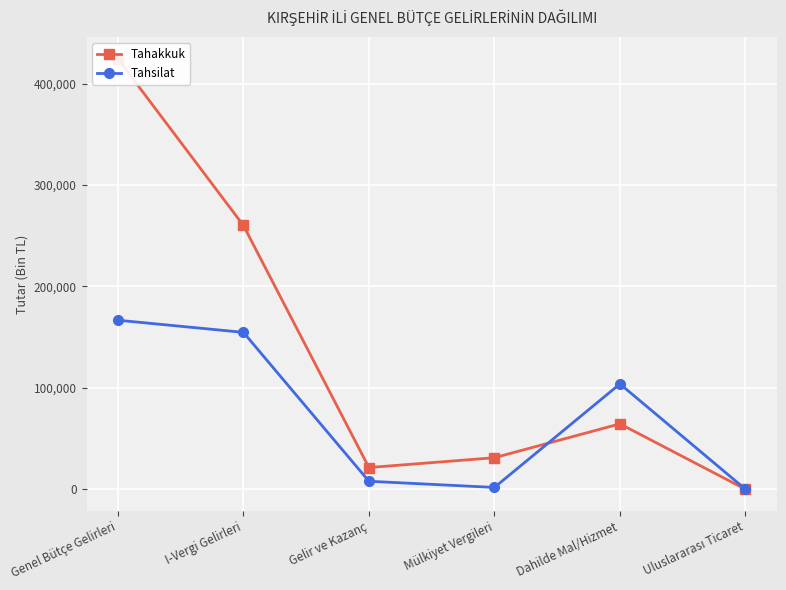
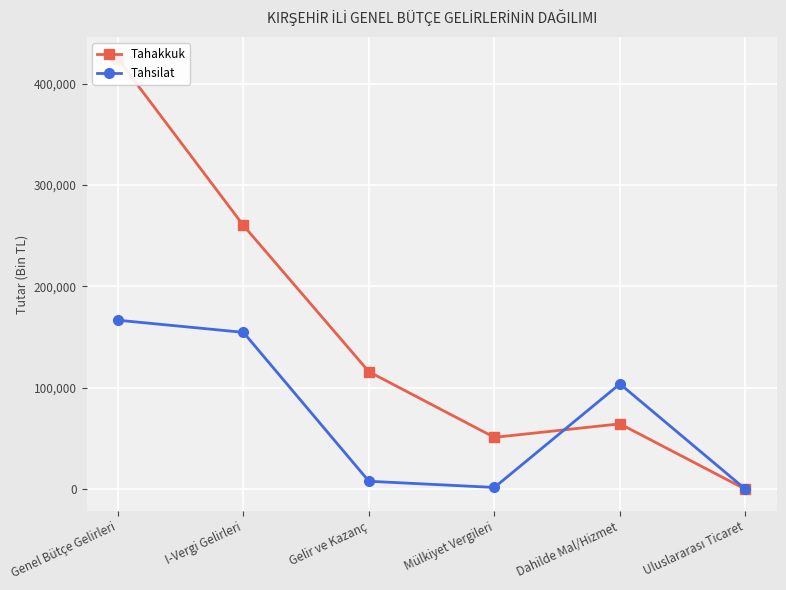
  {
    "Tahakkuk": {
      "I-Vergi Gelirleri": "260,000",
-     "Gelir ve Kazanç": "21,000",
-     "Mülkiyet Vergileri": "31,000",
+     "Gelir ve Kazanç": "116,000",
+     "Mülkiyet Vergileri": "51,000",
      "Dahilde Mal/Hizmet": "64,000"
    },
    "Tahsilat": {
      "Genel Bütçe Gelirleri": "167,000",
      "I-Vergi Gelirleri": "155,000",
      "Gelir ve Kazanç": "8,000",
      "Mülkiyet Vergileri": "2,000",
      "Dahilde Mal/Hizmet": "104,000"
    }
  }
